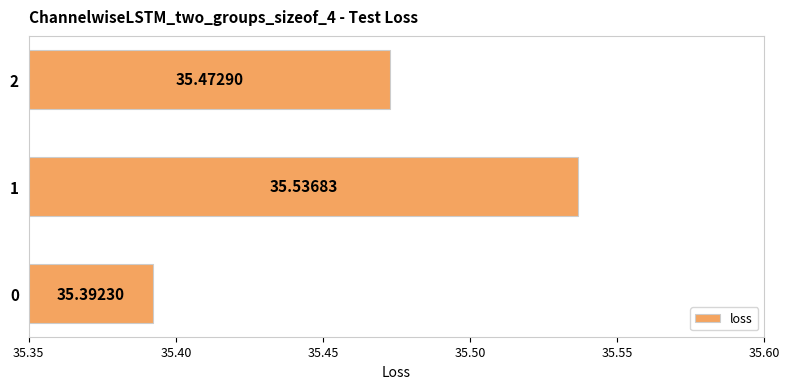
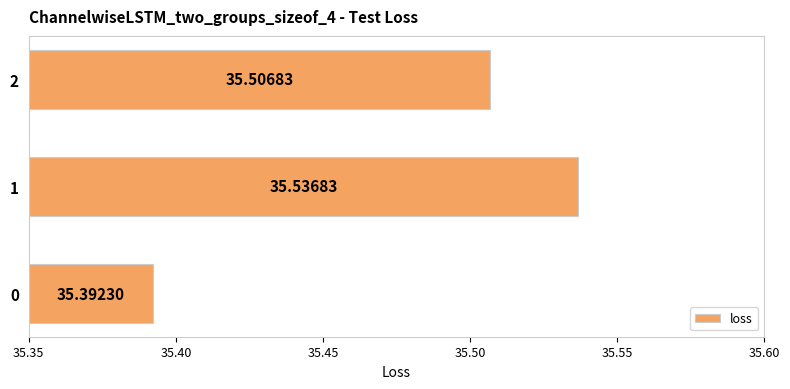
  {
-   "2": 35.47290,
+   "2": 35.50683,
    "1": 35.53683,
    "0": 35.39230
  }
